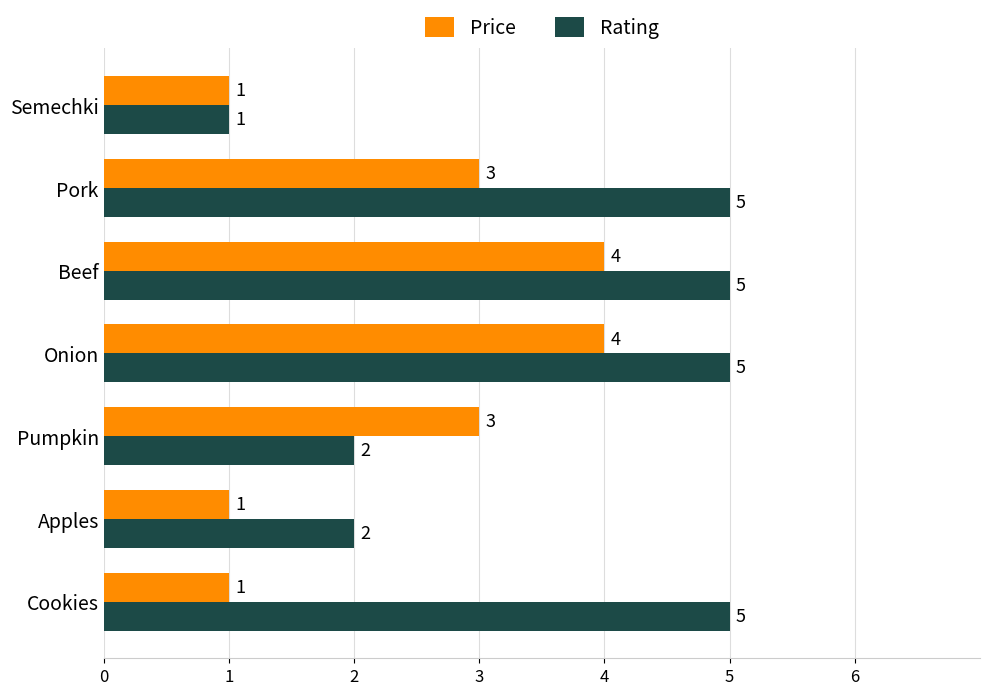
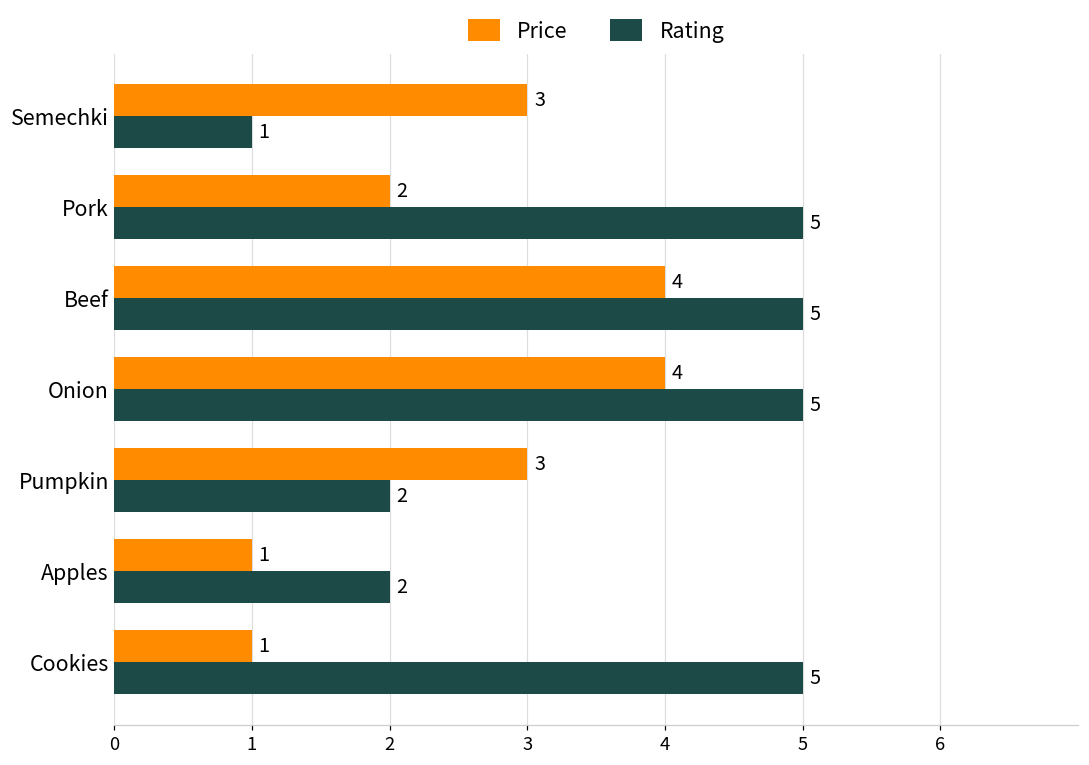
  {
    "Price": {
-     "Semechki": 1,
-     "Pork": 3,
+     "Semechki": 3,
+     "Pork": 2,
      "Beef": 4,
      "Onion": 4,
      "Pumpkin": 3,
      "Apples": 1,
      "Cookies": 1
    },
    "Rating": {
      "Semechki": 1,
      "Pork": 5,
      "Beef": 5,
      "Onion": 5,
      "Pumpkin": 2,
      "Apples": 2,
      "Cookies": 5
    }
  }
